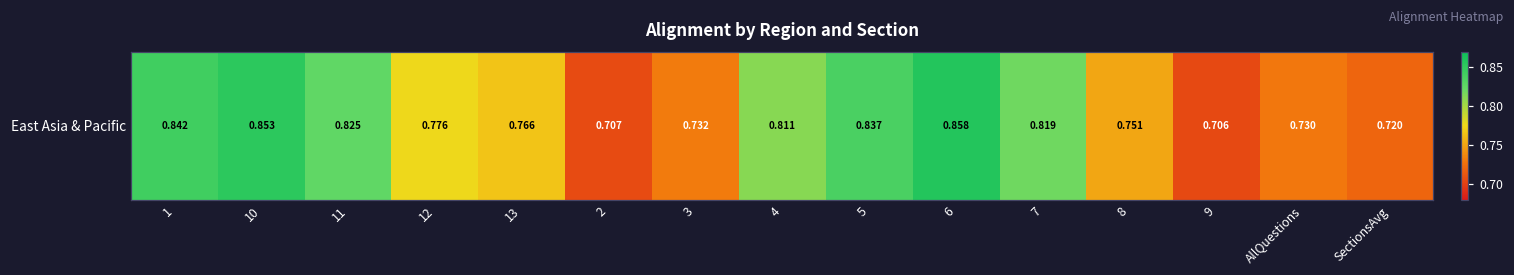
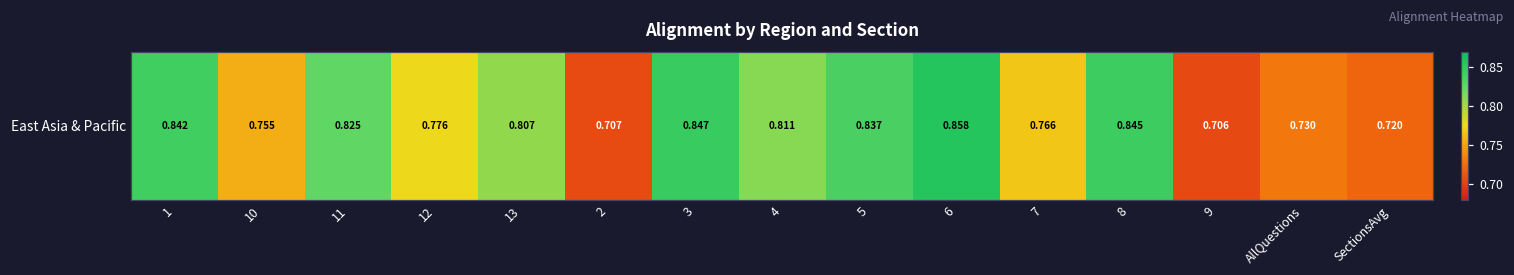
  {
    "East Asia & Pacific": {
      "1": 0.842,
-     "10": 0.853,
+     "10": 0.755,
      "11": 0.825,
      "12": 0.776,
-     "13": 0.766,
+     "13": 0.807,
      "2": 0.707,
-     "3": 0.732,
+     "3": 0.847,
      "4": 0.811,
      "5": 0.837,
      "6": 0.858,
-     "7": 0.819,
-     "8": 0.751,
+     "7": 0.766,
+     "8": 0.845,
      "9": 0.706,
      "AllQuestions": 0.730,
      "SectionsAvg": 0.720
    }
  }
